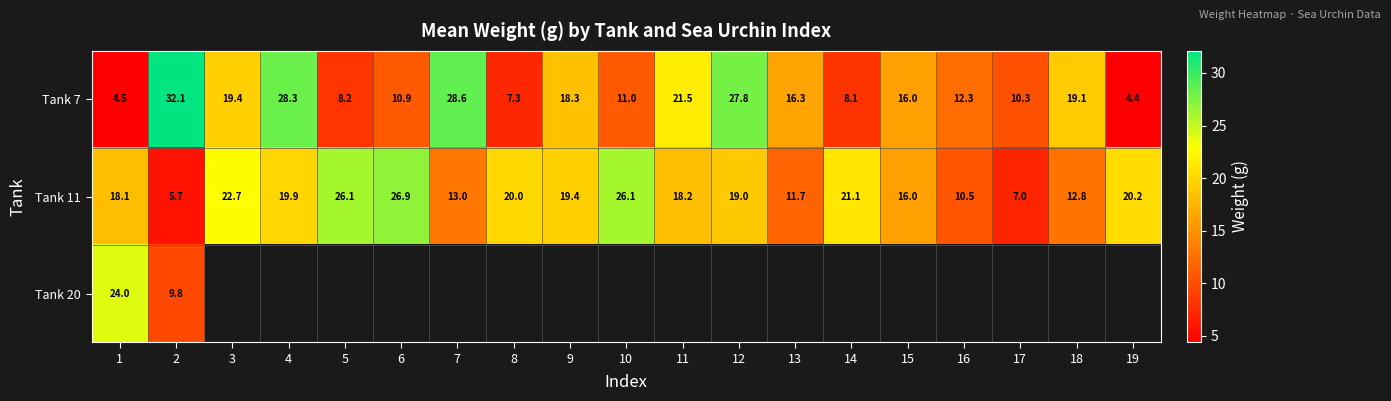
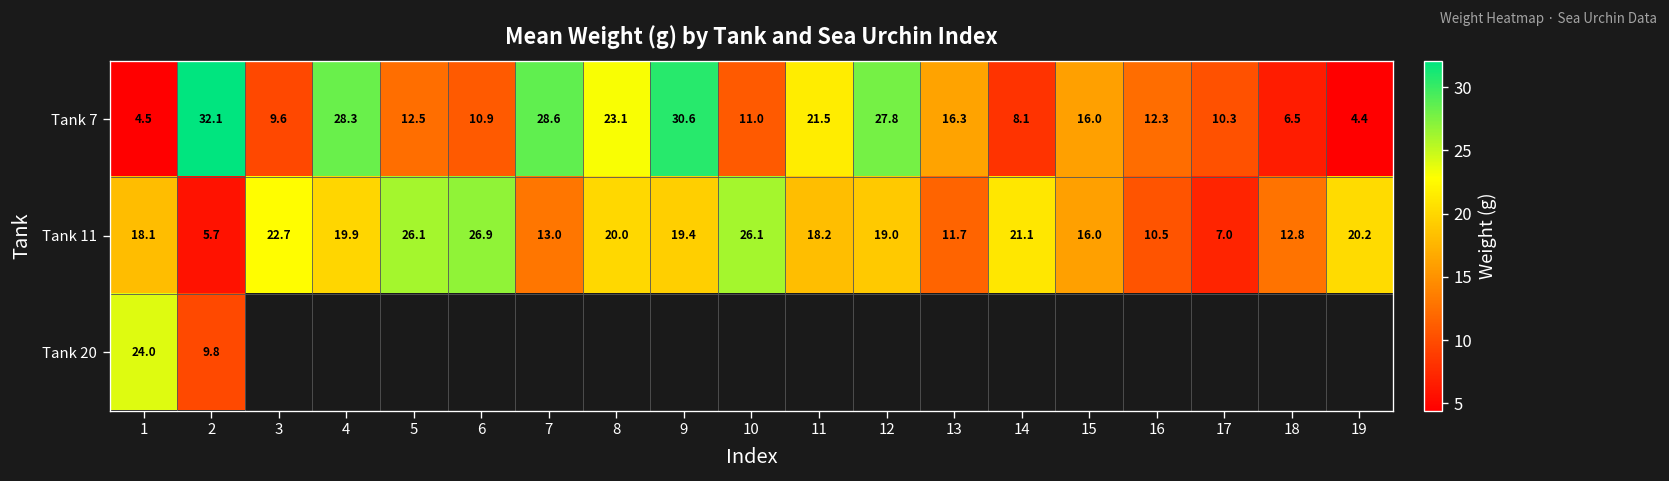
  {
    "Tank 7": {
      "1": 4.5,
      "2": 32.1,
-     "3": 19.4,
+     "3": 9.6,
      "4": 28.3,
-     "5": 8.2,
+     "5": 12.5,
      "6": 10.9,
      "7": 28.6,
-     "8": 7.3,
-     "9": 18.3,
+     "8": 23.1,
+     "9": 30.6,
      "10": 11.0,
      "11": 21.5,
      "12": 27.8,
      "13": 16.3,
      "14": 8.1,
      "15": 16.0,
      "16": 12.3,
      "17": 10.3,
-     "18": 19.1,
+     "18": 6.5,
      "19": 4.4
    },
    "Tank 11": {
      "1": 18.1,
      "2": 5.7,
      "3": 22.7,
      "4": 19.9,
      "5": 26.1,
      "6": 26.9,
      "7": 13.0,
      "8": 20.0,
      "9": 19.4,
      "10": 26.1,
      "11": 18.2,
      "12": 19.0,
      "13": 11.7,
      "14": 21.1,
      "15": 16.0,
      "16": 10.5,
      "17": 7.0,
      "18": 12.8,
      "19": 20.2
    },
    "Tank 20": {
      "1": 24.0,
      "2": 9.8
    }
  }
